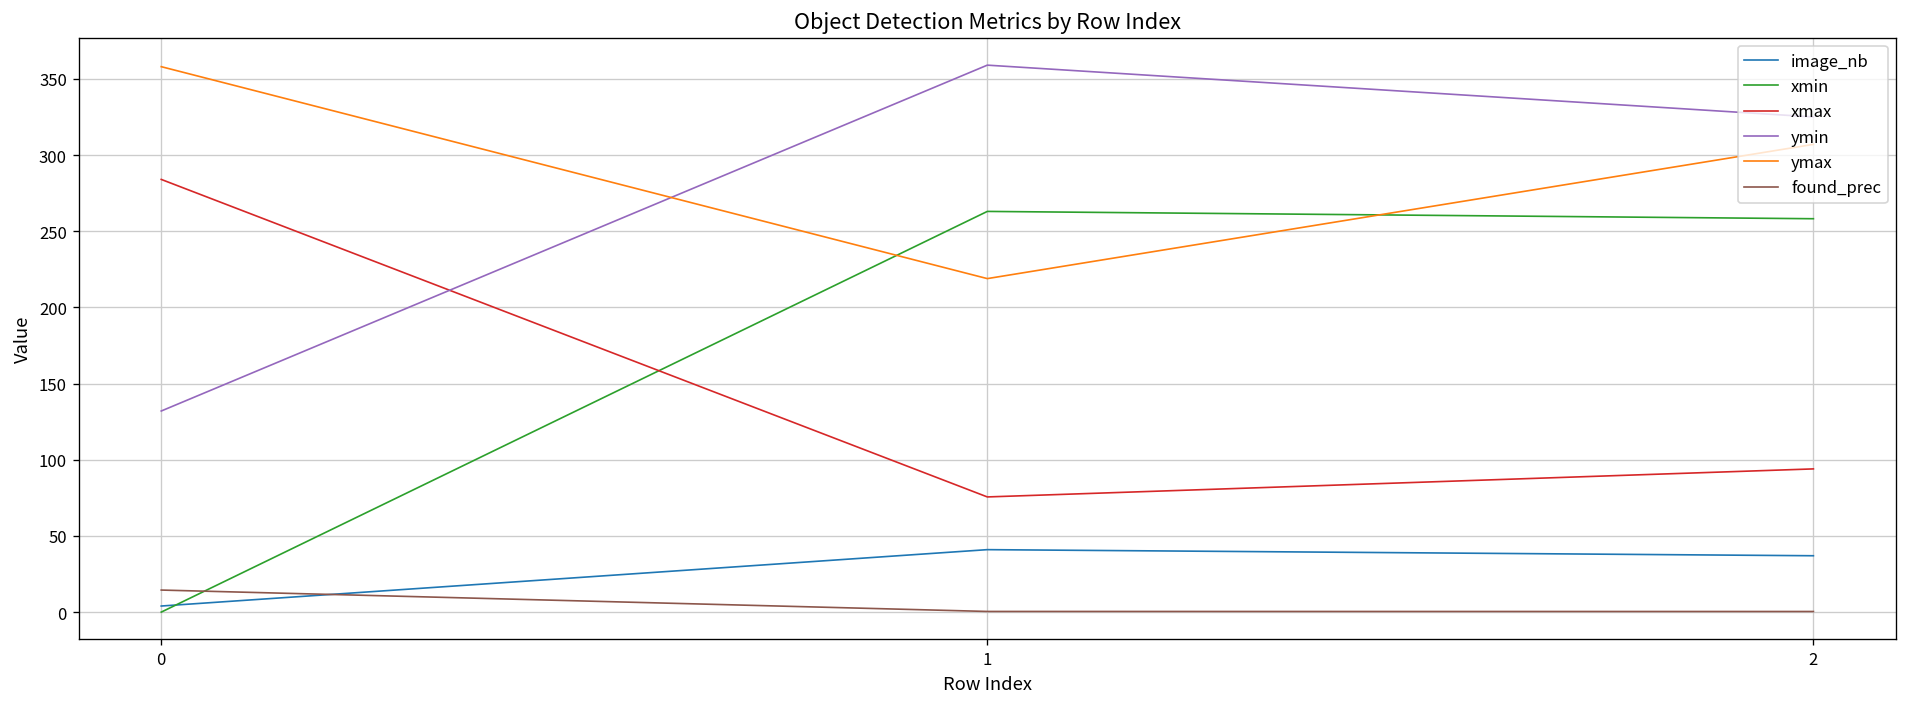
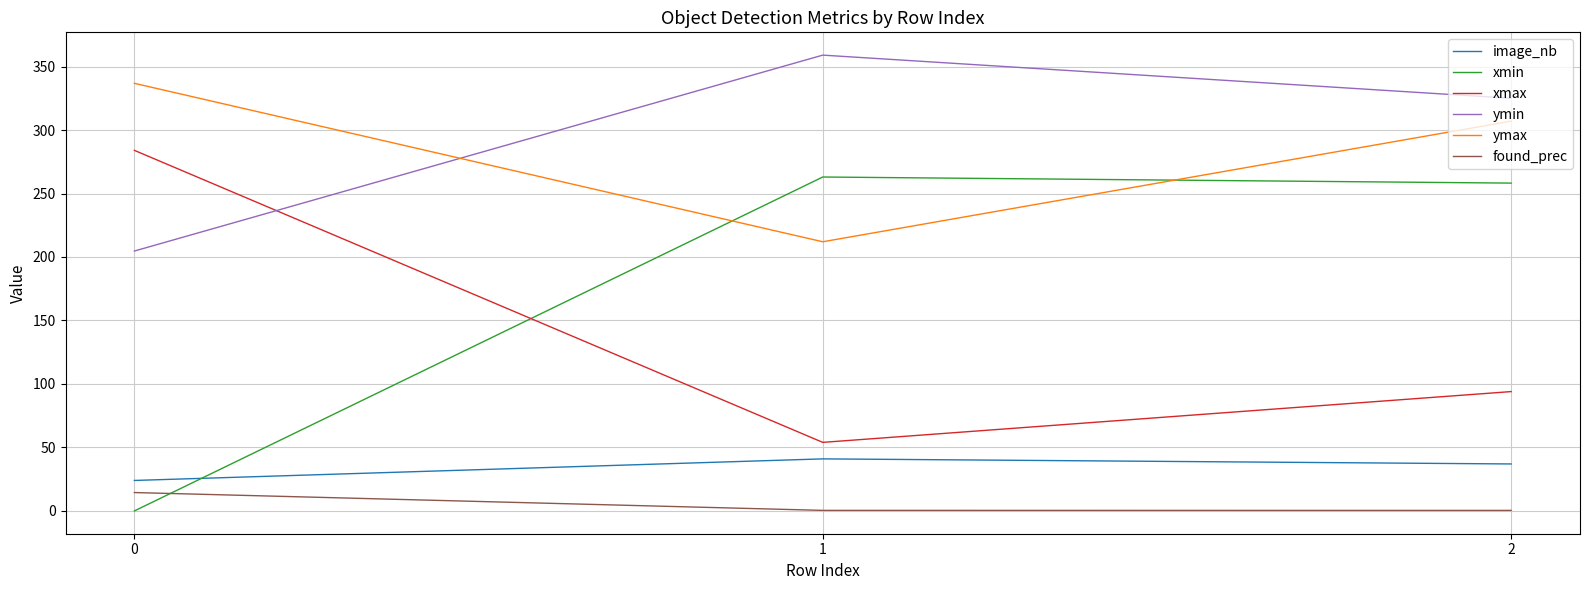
  {
    "image_nb": {
-     "0": 4,
+     "0": 24,
      "1": 41,
      "2": 37
    },
    "xmin": {
      "0": 0,
      "1": 263,
      "2": 258
    },
    "xmax": {
      "0": 284,
-     "1": 76,
+     "1": 54,
      "2": 94
    },
    "ymin": {
-     "0": 132,
+     "0": 205,
      "1": 359
    },
    "ymax": {
-     "0": 358,
-     "1": 219
+     "0": 337,
+     "1": 212
    },
    "found_prec": {
      "0": 14,
      "1": 0,
      "2": 0
    }
  }
